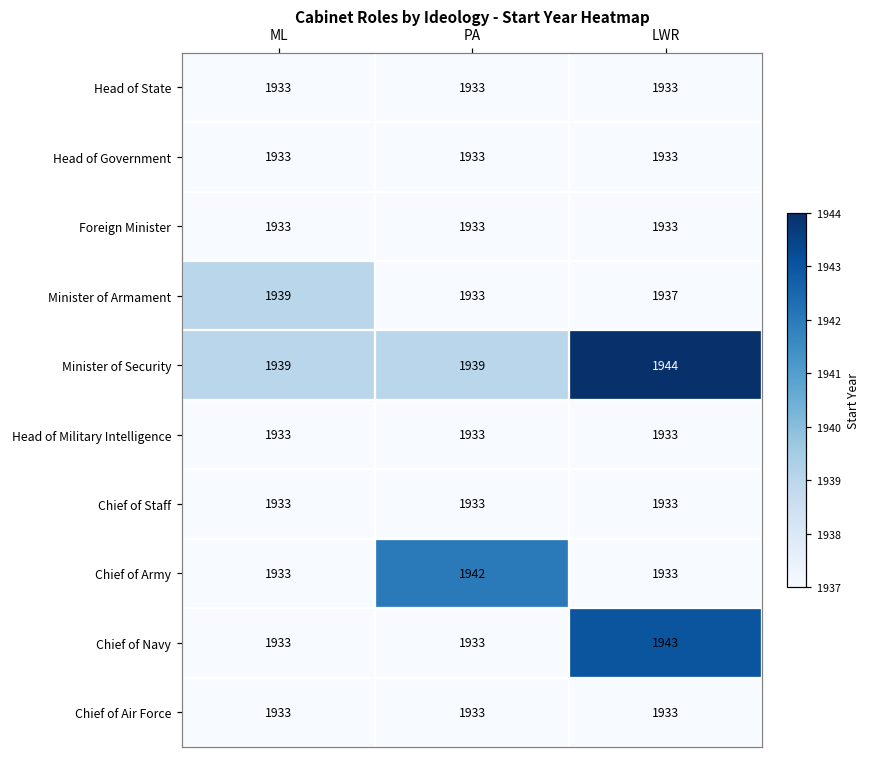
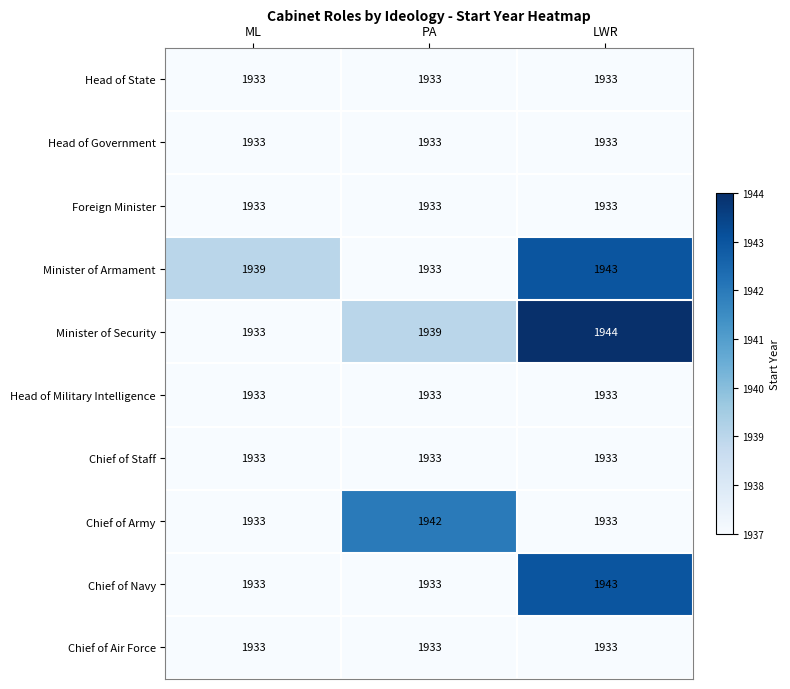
  {
    "Head of State": {
      "ML": 1933,
      "PA": 1933,
      "LWR": 1933
    },
    "Head of Government": {
      "ML": 1933,
      "PA": 1933,
      "LWR": 1933
    },
    "Foreign Minister": {
      "ML": 1933,
      "PA": 1933,
      "LWR": 1933
    },
    "Minister of Armament": {
      "ML": 1939,
      "PA": 1933,
-     "LWR": 1937
+     "LWR": 1943
    },
    "Minister of Security": {
-     "ML": 1939,
+     "ML": 1933,
      "PA": 1939,
      "LWR": 1944
    },
    "Head of Military Intelligence": {
      "ML": 1933,
      "PA": 1933,
      "LWR": 1933
    },
    "Chief of Staff": {
      "ML": 1933,
      "PA": 1933,
      "LWR": 1933
    },
    "Chief of Army": {
      "ML": 1933,
      "PA": 1942,
      "LWR": 1933
    },
    "Chief of Navy": {
      "ML": 1933,
      "PA": 1933,
      "LWR": 1943
    },
    "Chief of Air Force": {
      "ML": 1933,
      "PA": 1933,
      "LWR": 1933
    }
  }
